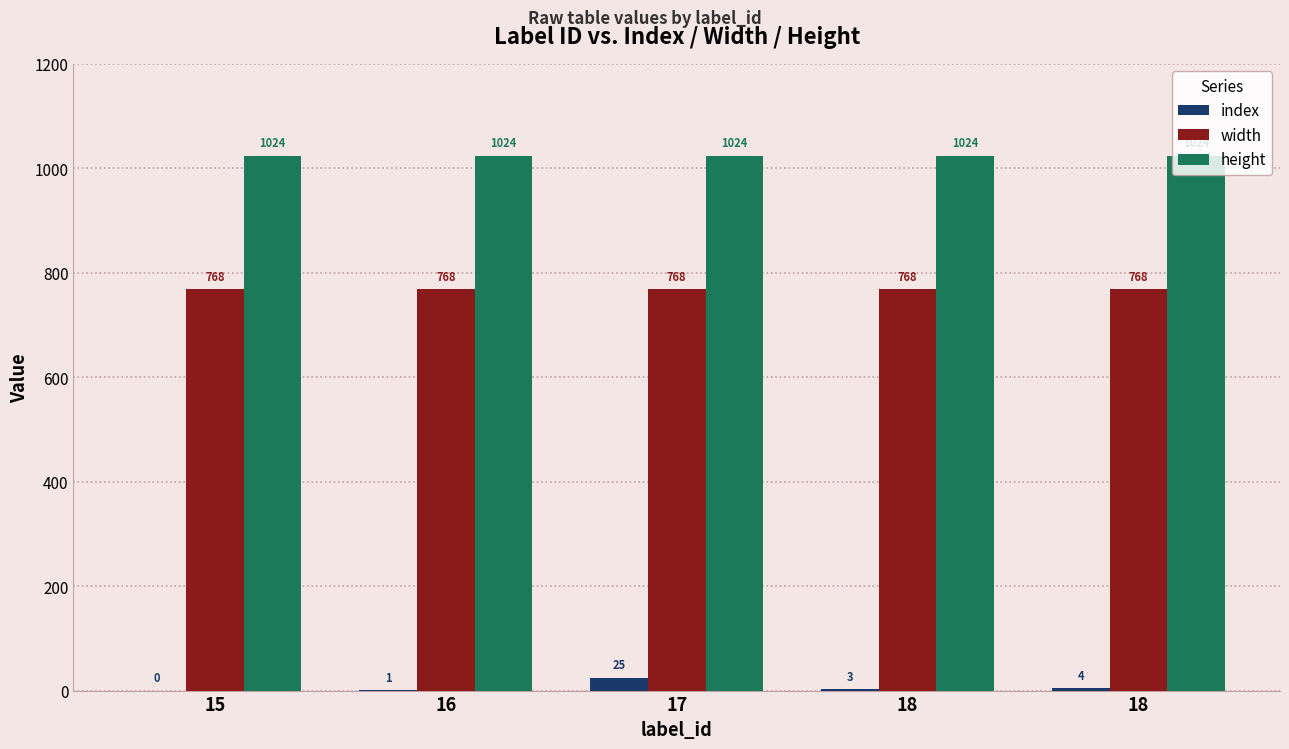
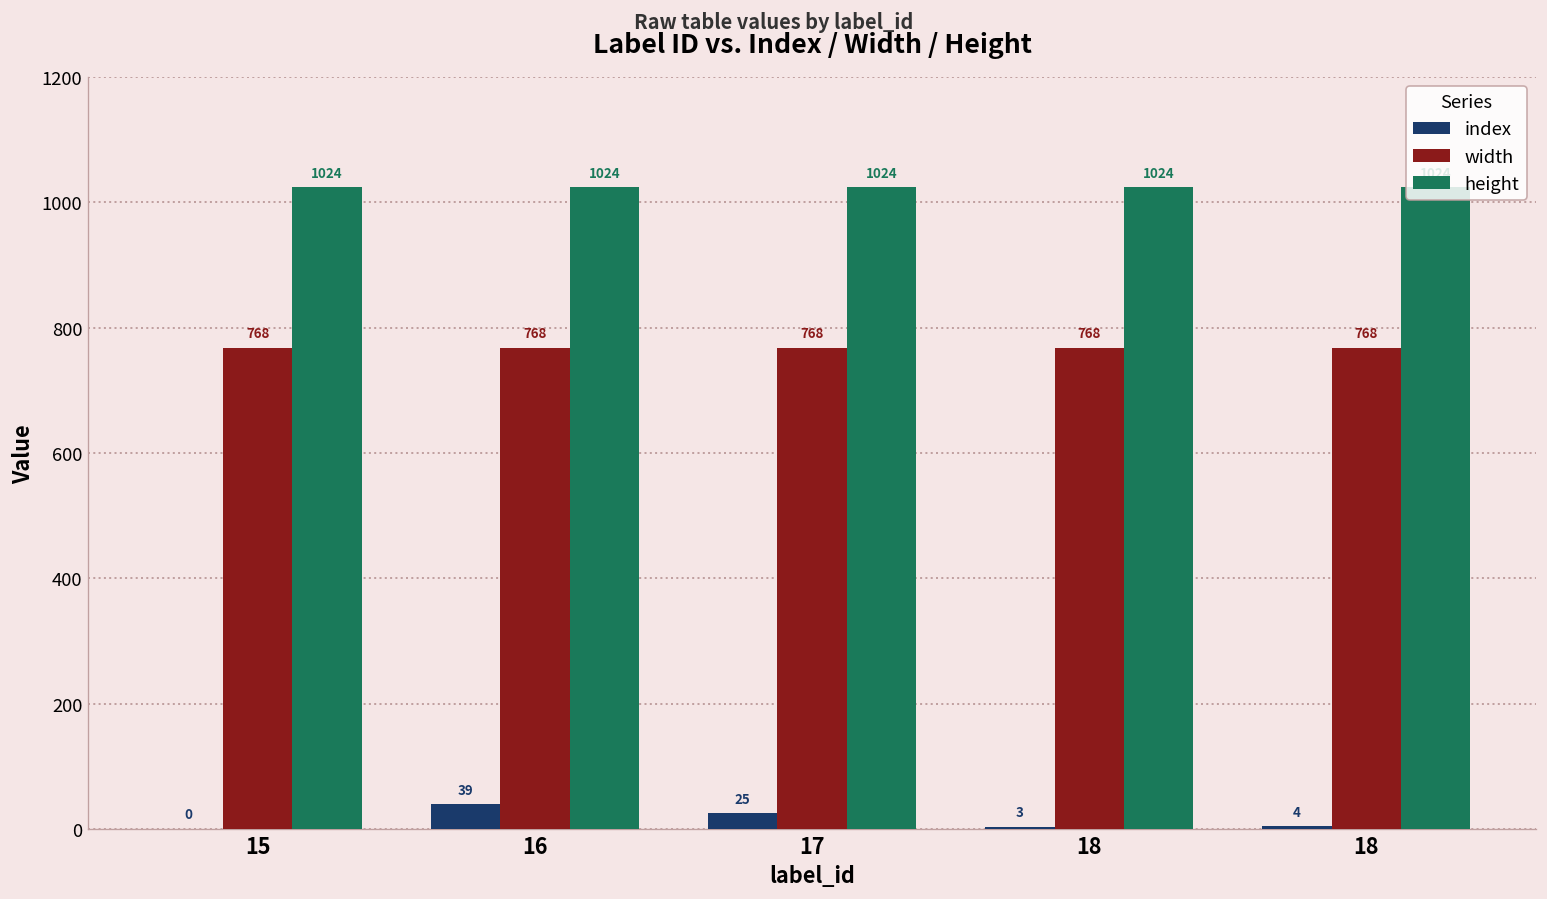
  {
    "index": {
      "15": 0,
-     "16": 1,
+     "16": 39,
      "17": 25
    },
    "width": {
      "15": 768,
      "16": 768,
      "17": 768
    },
    "height": {
      "15": 1024,
      "16": 1024,
      "17": 1024
    }
  }
